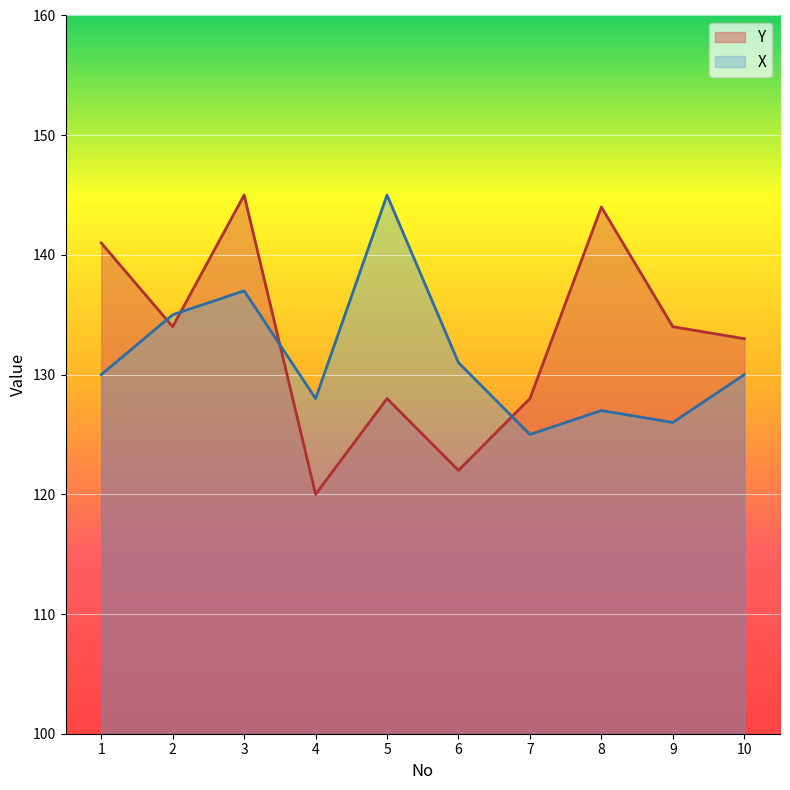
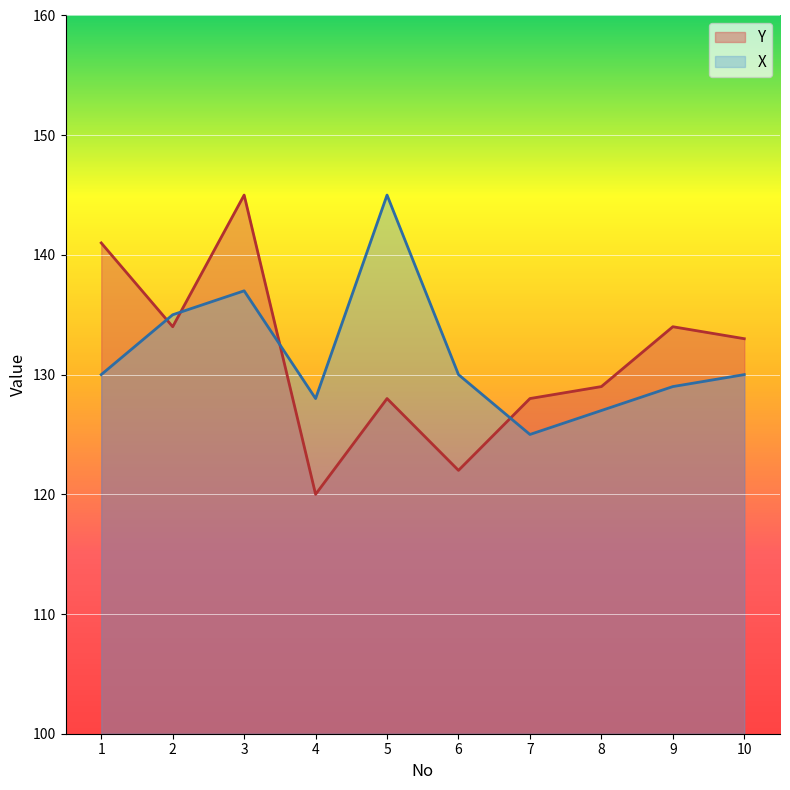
  {
    "Y": {
      "1": 141,
      "2": 134,
      "3": 145,
      "4": 120,
      "5": 128,
      "6": 122,
      "7": 128,
-     "8": 144,
+     "8": 129,
      "9": 134,
      "10": 133
    },
    "X": {
      "1": 130,
      "2": 135,
      "3": 137,
      "4": 128,
      "5": 145,
-     "6": 131,
+     "6": 130,
      "7": 125,
      "8": 127,
-     "9": 126,
+     "9": 129,
      "10": 130
    }
  }
